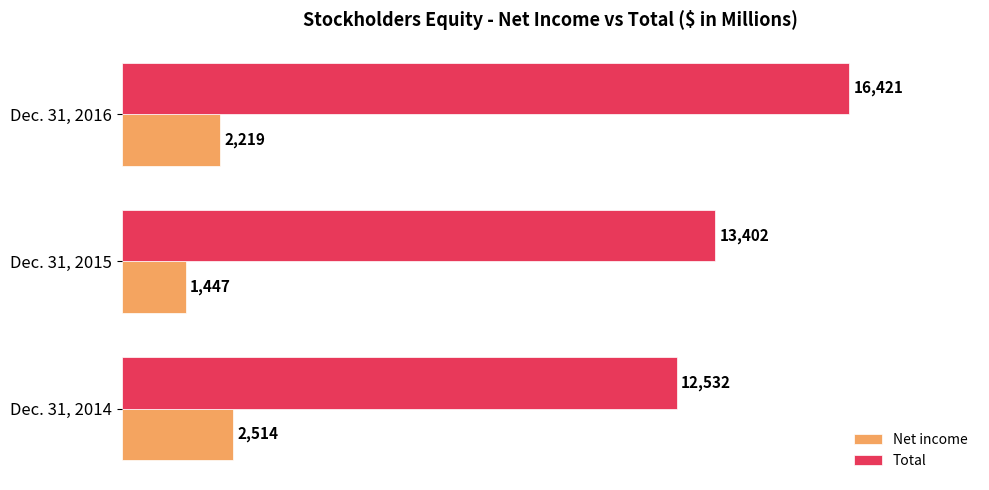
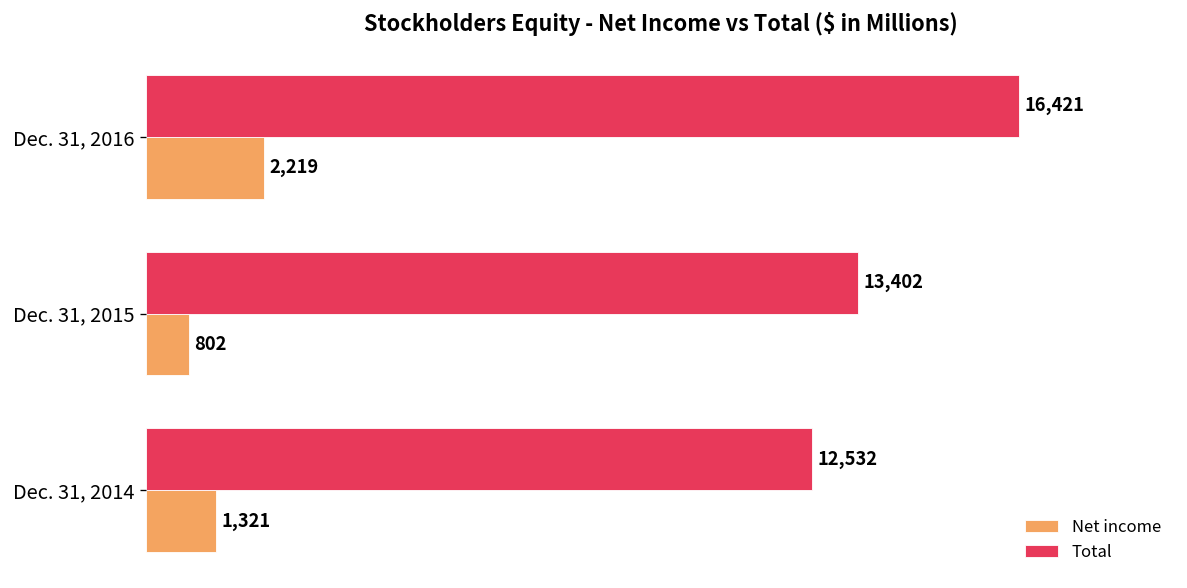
  {
    "Net income": {
      "Dec. 31, 2016": "2,219",
-     "Dec. 31, 2015": "1,447",
-     "Dec. 31, 2014": "2,514"
+     "Dec. 31, 2015": "802",
+     "Dec. 31, 2014": "1,321"
    },
    "Total": {
      "Dec. 31, 2016": "16,421",
      "Dec. 31, 2015": "13,402",
      "Dec. 31, 2014": "12,532"
    }
  }
